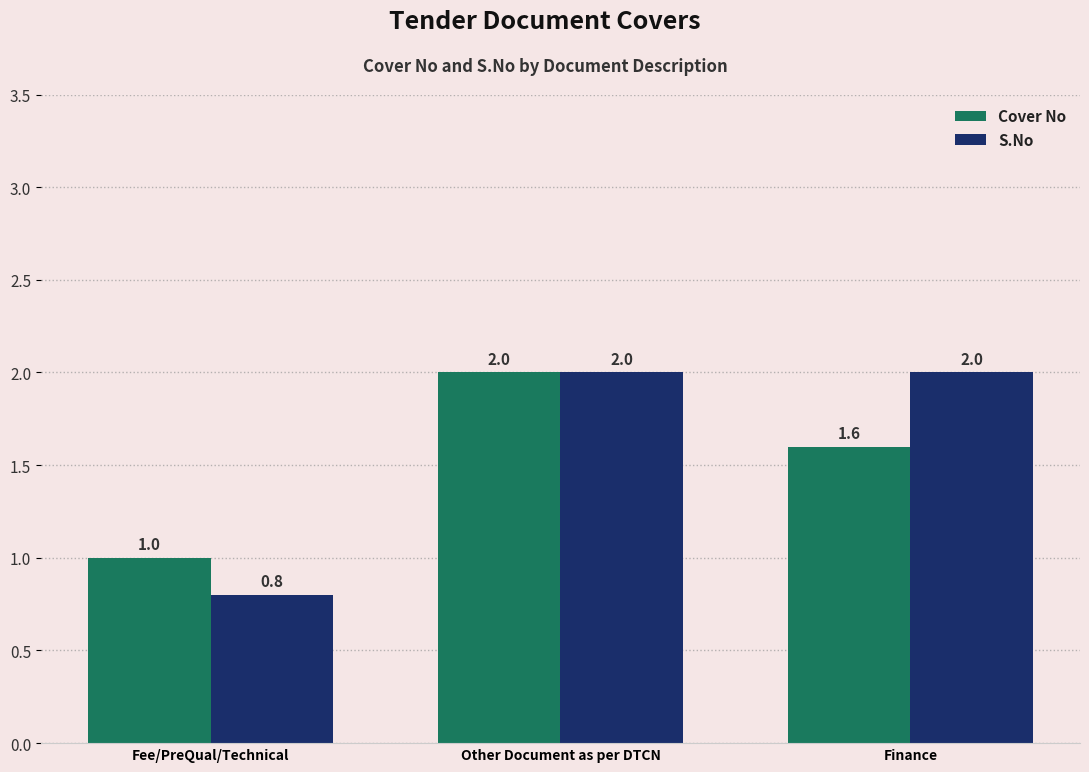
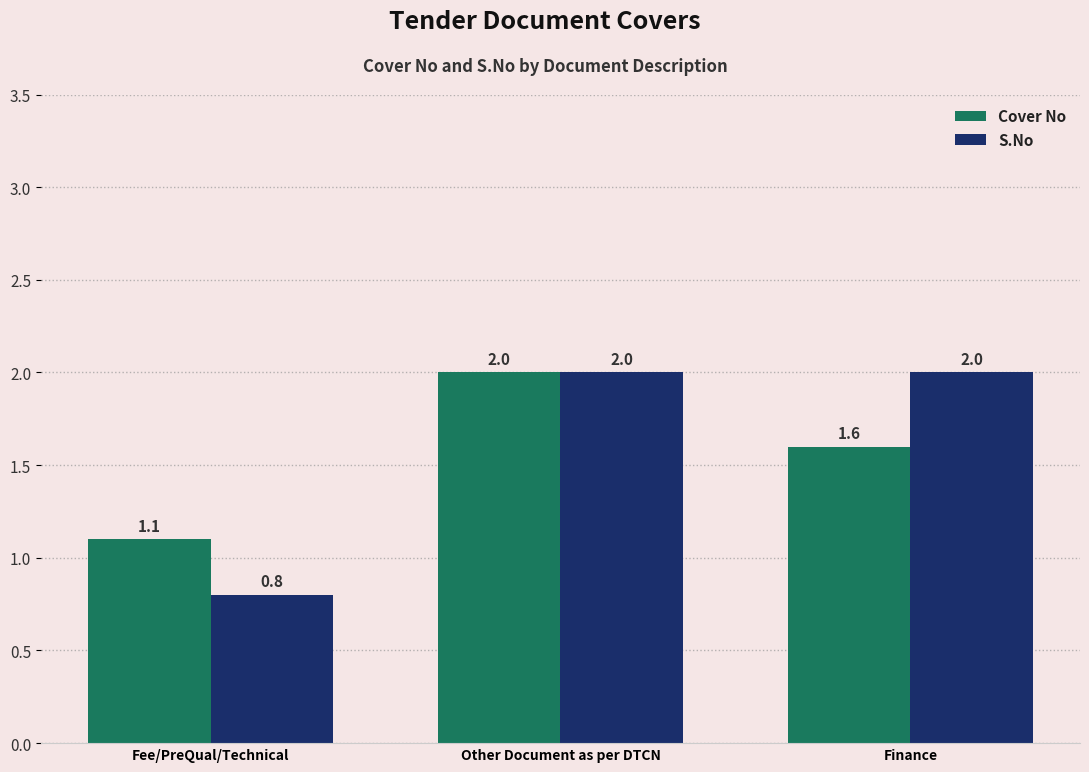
  {
    "Cover No": {
-     "Fee/PreQual/Technical": 1.0,
+     "Fee/PreQual/Technical": 1.1,
      "Other Document as per DTCN": 2.0,
      "Finance": 1.6
    },
    "S.No": {
      "Fee/PreQual/Technical": 0.8,
      "Other Document as per DTCN": 2.0,
      "Finance": 2.0
    }
  }
